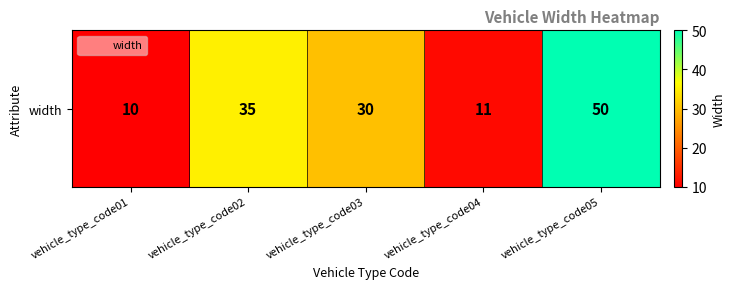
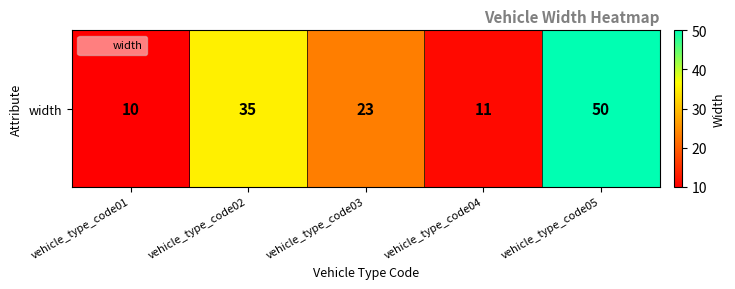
  {
    "width": {
      "vehicle_type_code01": 10,
      "vehicle_type_code02": 35,
-     "vehicle_type_code03": 30,
+     "vehicle_type_code03": 23,
      "vehicle_type_code04": 11,
      "vehicle_type_code05": 50
    }
  }
